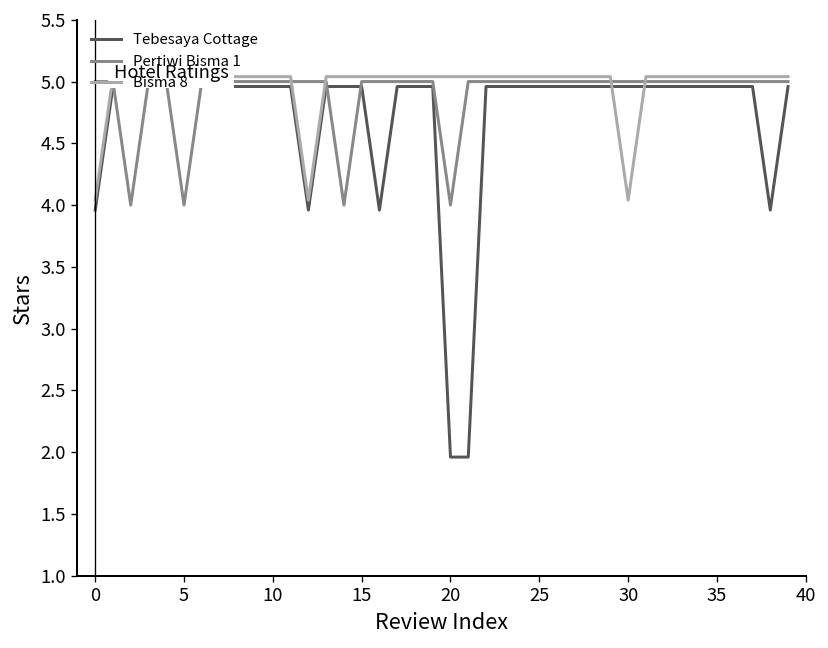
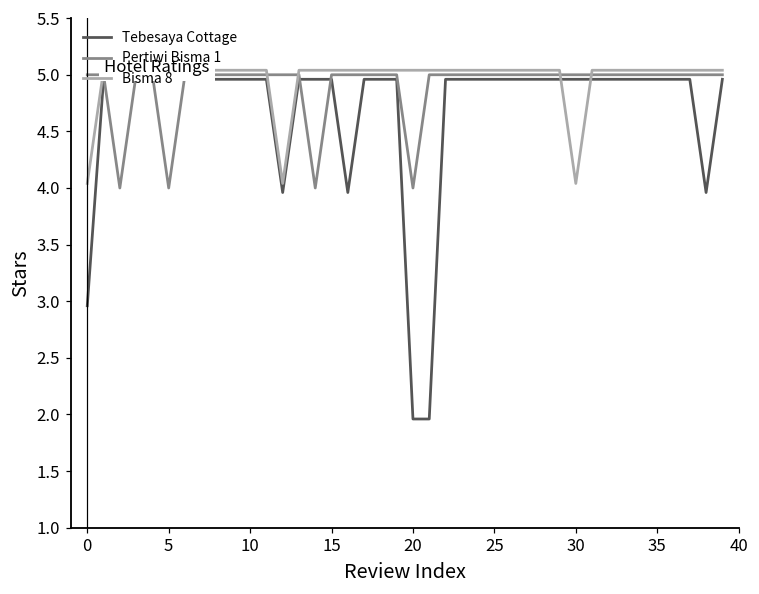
  {
    "Tebesaya Cottage": {
-     "0": 3.96,
+     "0": 2.96,
      "10": 4.96,
      "15": 4.96,
      "20": 1.96,
      "25": 4.96,
      "30": 4.96,
      "35": 4.96
    }
  }
